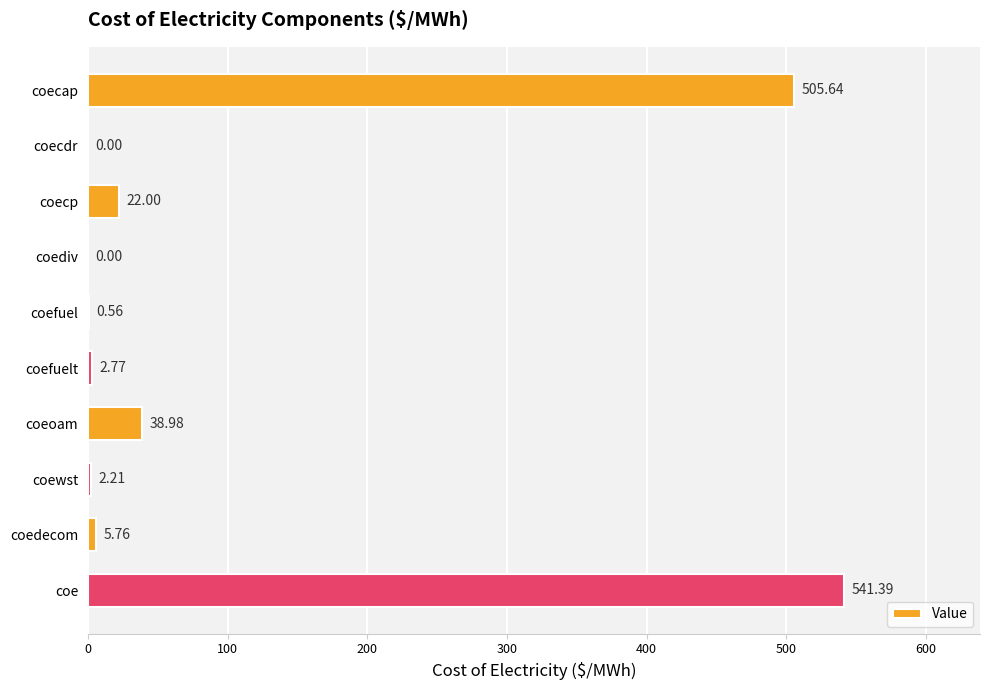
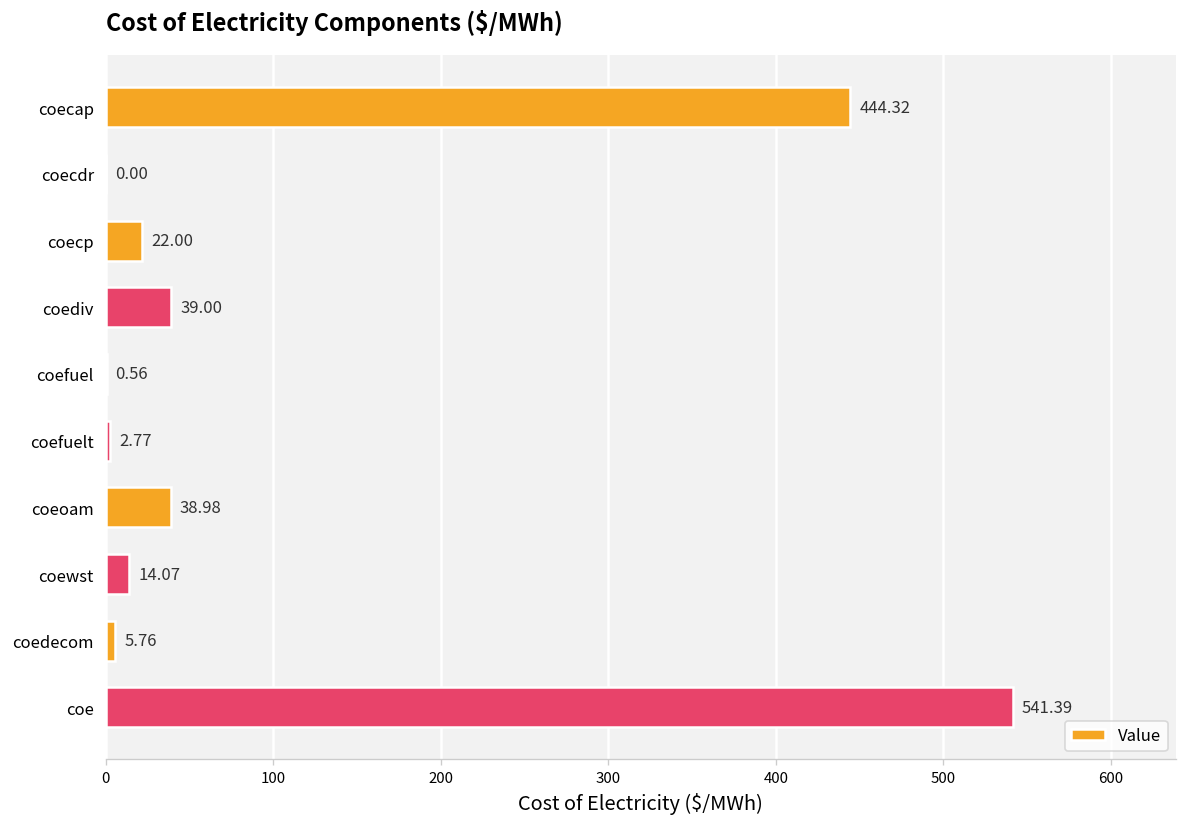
  {
-   "coecap": 505.64,
+   "coecap": 444.32,
    "coecdr": 0.00,
    "coecp": 22.00,
-   "coediv": 0.00,
+   "coediv": 39.00,
    "coefuel": 0.56,
    "coefuelt": 2.77,
    "coeoam": 38.98,
-   "coewst": 2.21,
+   "coewst": 14.07,
    "coedecom": 5.76,
    "coe": 541.39
  }
